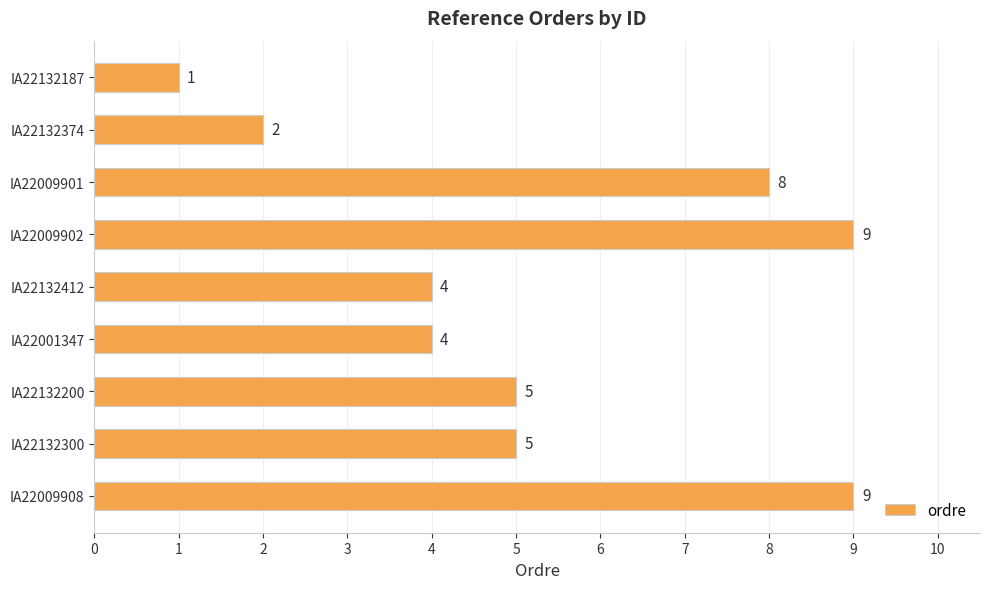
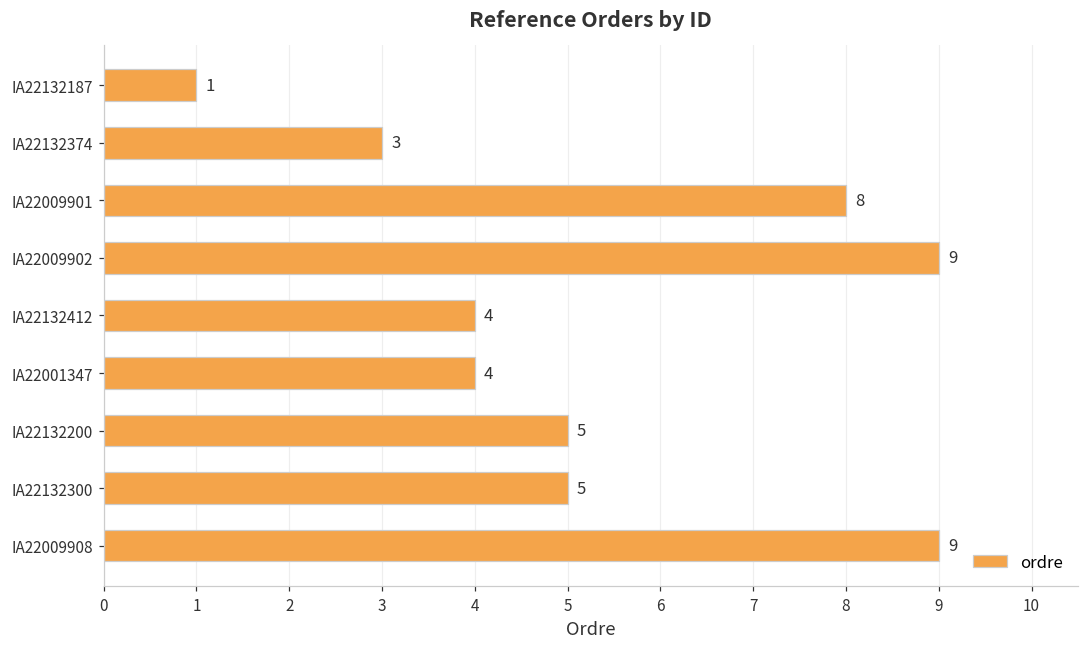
  {
    "IA22132187": 1,
-   "IA22132374": 2,
+   "IA22132374": 3,
    "IA22009901": 8,
    "IA22009902": 9,
    "IA22132412": 4,
    "IA22001347": 4,
    "IA22132200": 5,
    "IA22132300": 5,
    "IA22009908": 9
  }
